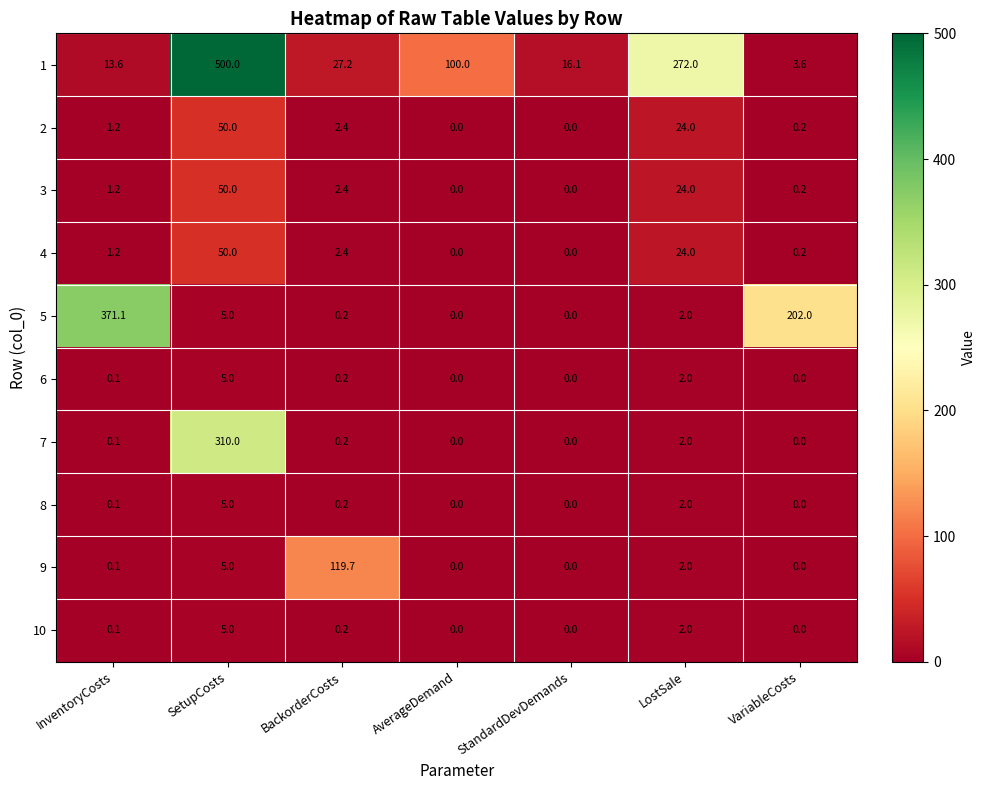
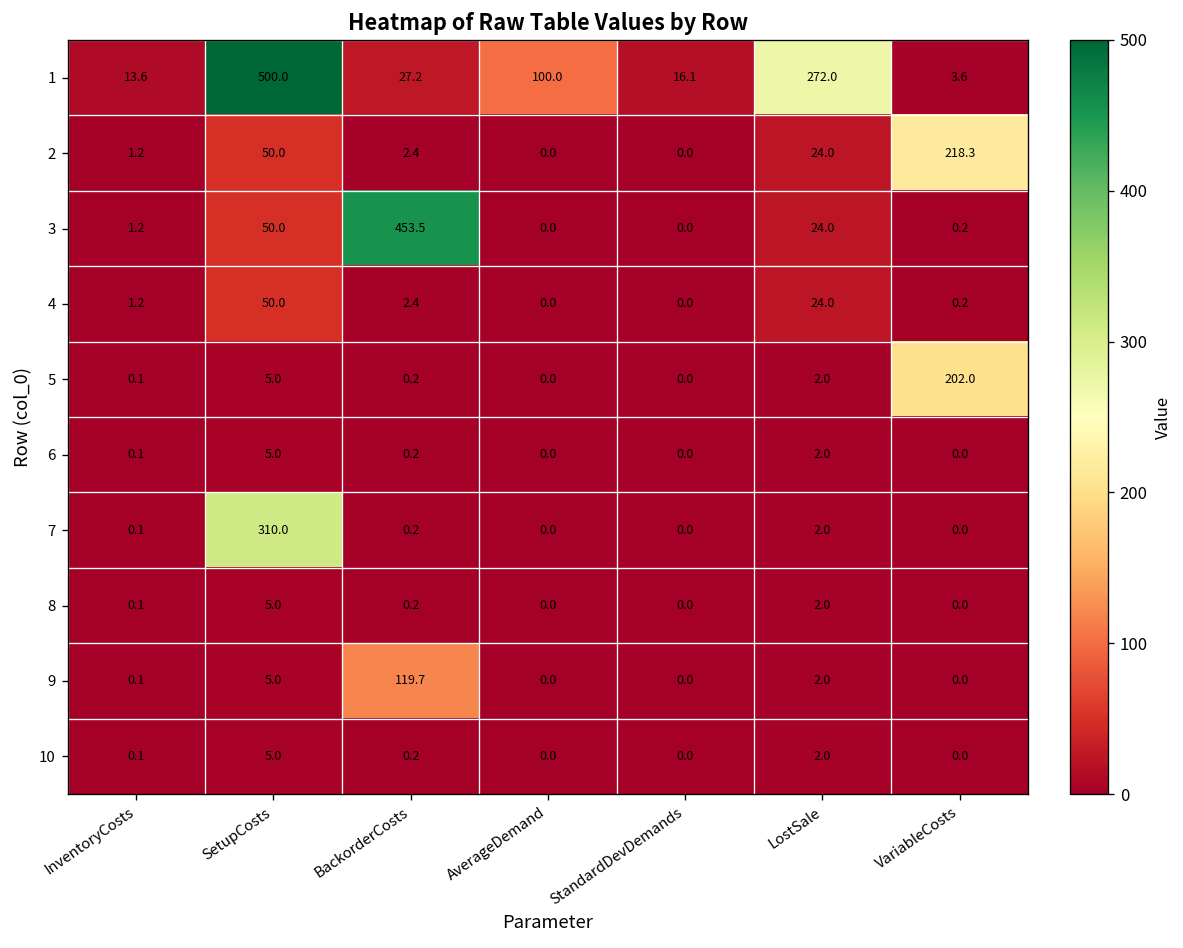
  {
    "1": {
      "InventoryCosts": 13.6,
      "SetupCosts": 500.0,
      "BackorderCosts": 27.2,
      "AverageDemand": 100.0,
      "StandardDevDemands": 16.1,
      "LostSale": 272.0,
      "VariableCosts": 3.6
    },
    "2": {
      "InventoryCosts": 1.2,
      "SetupCosts": 50.0,
      "BackorderCosts": 2.4,
      "AverageDemand": 0.0,
      "StandardDevDemands": 0.0,
      "LostSale": 24.0,
-     "VariableCosts": 0.2
+     "VariableCosts": 218.3
    },
    "3": {
      "InventoryCosts": 1.2,
      "SetupCosts": 50.0,
-     "BackorderCosts": 2.4,
+     "BackorderCosts": 453.5,
      "AverageDemand": 0.0,
      "StandardDevDemands": 0.0,
      "LostSale": 24.0,
      "VariableCosts": 0.2
    },
    "4": {
      "InventoryCosts": 1.2,
      "SetupCosts": 50.0,
      "BackorderCosts": 2.4,
      "AverageDemand": 0.0,
      "StandardDevDemands": 0.0,
      "LostSale": 24.0,
      "VariableCosts": 0.2
    },
    "5": {
-     "InventoryCosts": 371.1,
+     "InventoryCosts": 0.1,
      "SetupCosts": 5.0,
      "BackorderCosts": 0.2,
      "AverageDemand": 0.0,
      "StandardDevDemands": 0.0,
      "LostSale": 2.0,
      "VariableCosts": 202.0
    },
    "6": {
      "InventoryCosts": 0.1,
      "SetupCosts": 5.0,
      "BackorderCosts": 0.2,
      "AverageDemand": 0.0,
      "StandardDevDemands": 0.0,
      "LostSale": 2.0,
      "VariableCosts": 0.0
    },
    "7": {
      "InventoryCosts": 0.1,
      "SetupCosts": 310.0,
      "BackorderCosts": 0.2,
      "AverageDemand": 0.0,
      "StandardDevDemands": 0.0,
      "LostSale": 2.0,
      "VariableCosts": 0.0
    },
    "8": {
      "InventoryCosts": 0.1,
      "SetupCosts": 5.0,
      "BackorderCosts": 0.2,
      "AverageDemand": 0.0,
      "StandardDevDemands": 0.0,
      "LostSale": 2.0,
      "VariableCosts": 0.0
    },
    "9": {
      "InventoryCosts": 0.1,
      "SetupCosts": 5.0,
      "BackorderCosts": 119.7,
      "AverageDemand": 0.0,
      "StandardDevDemands": 0.0,
      "LostSale": 2.0,
      "VariableCosts": 0.0
    },
    "10": {
      "InventoryCosts": 0.1,
      "SetupCosts": 5.0,
      "BackorderCosts": 0.2,
      "AverageDemand": 0.0,
      "StandardDevDemands": 0.0,
      "LostSale": 2.0,
      "VariableCosts": 0.0
    }
  }
